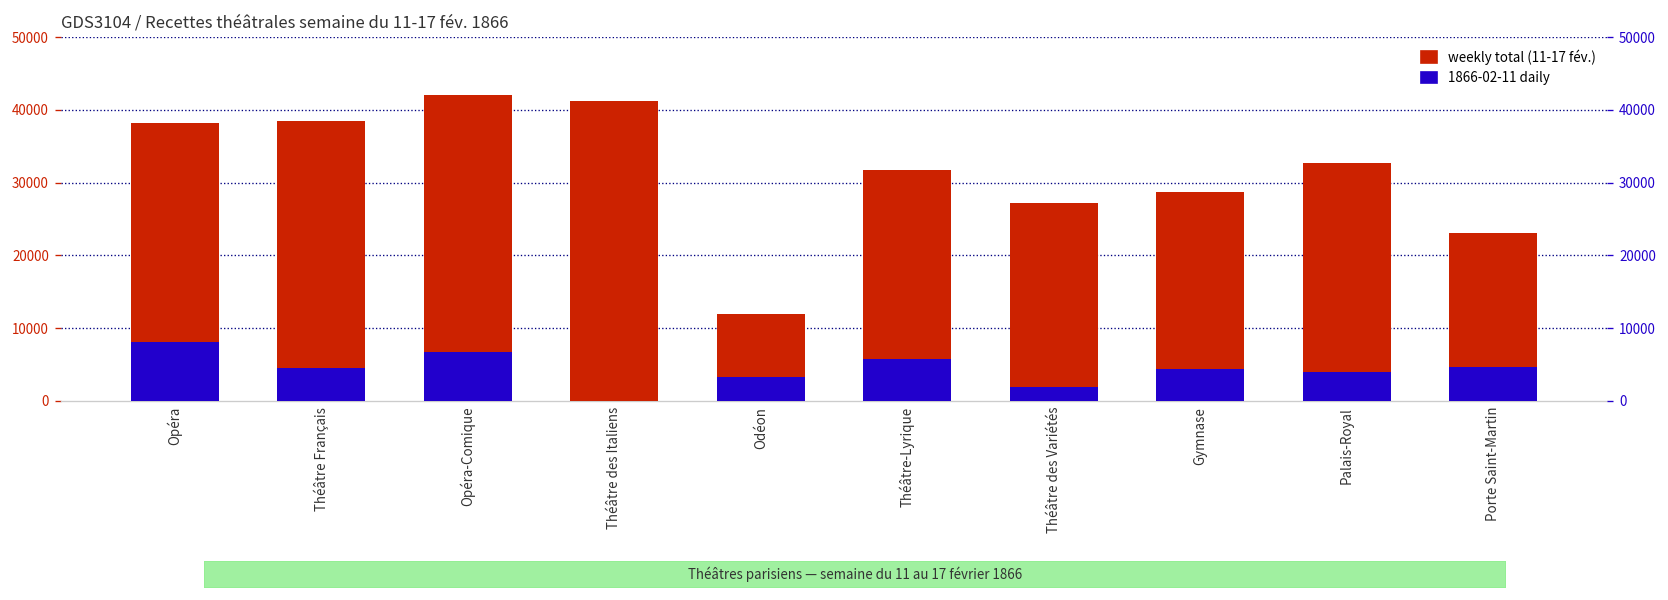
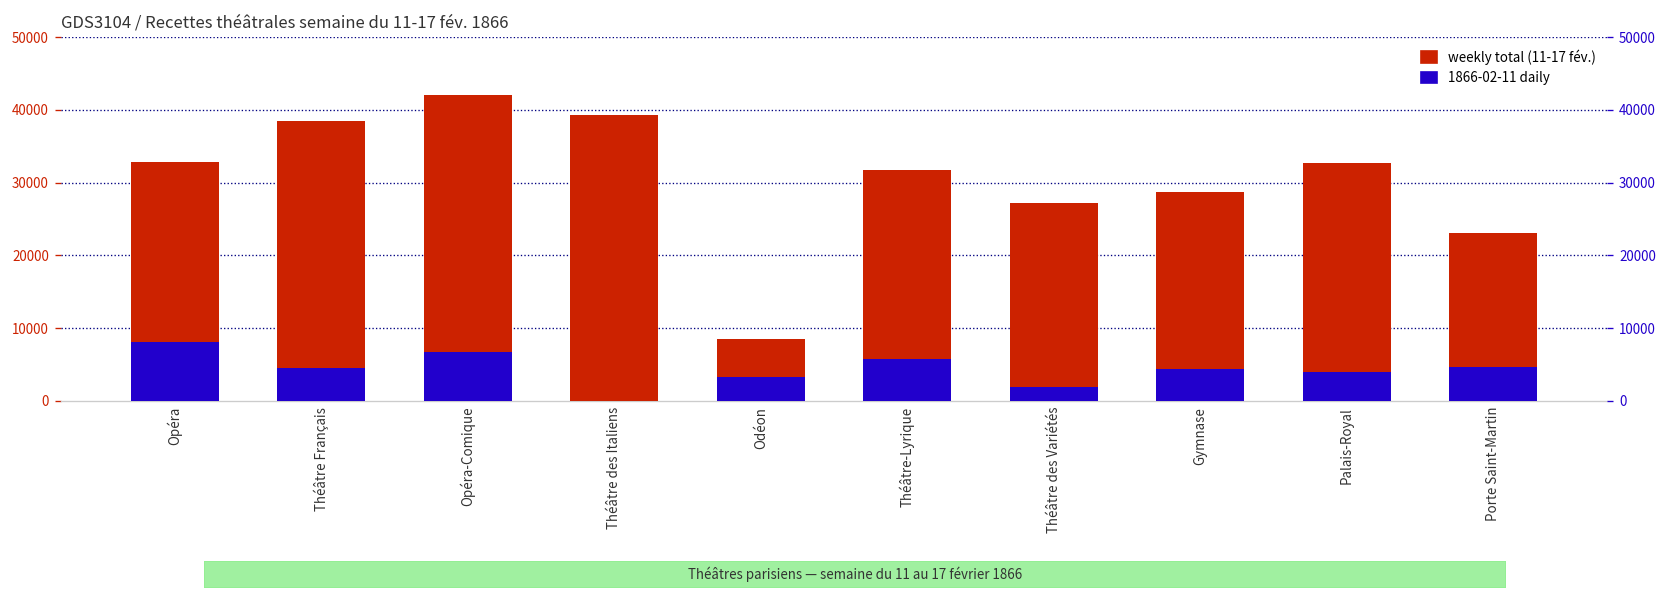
  {
    "weekly total (11-17 fév.)": {
-     "Opéra": 38000,
+     "Opéra": 33000,
      "Théâtre Français": 39000,
      "Opéra-Comique": 42000,
-     "Théâtre des Italiens": 41000,
-     "Odéon": 12000,
+     "Théâtre des Italiens": 39000,
+     "Odéon": 8000,
      "Théâtre-Lyrique": 32000,
      "Théâtre des Variétés": 27000,
      "Gymnase": 29000,
      "Palais-Royal": 33000,
      "Porte Saint-Martin": 23000
    }
  }
